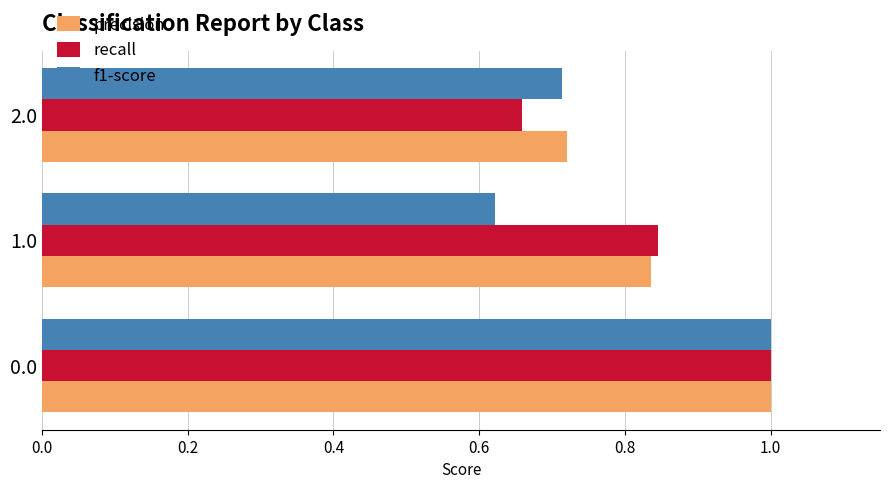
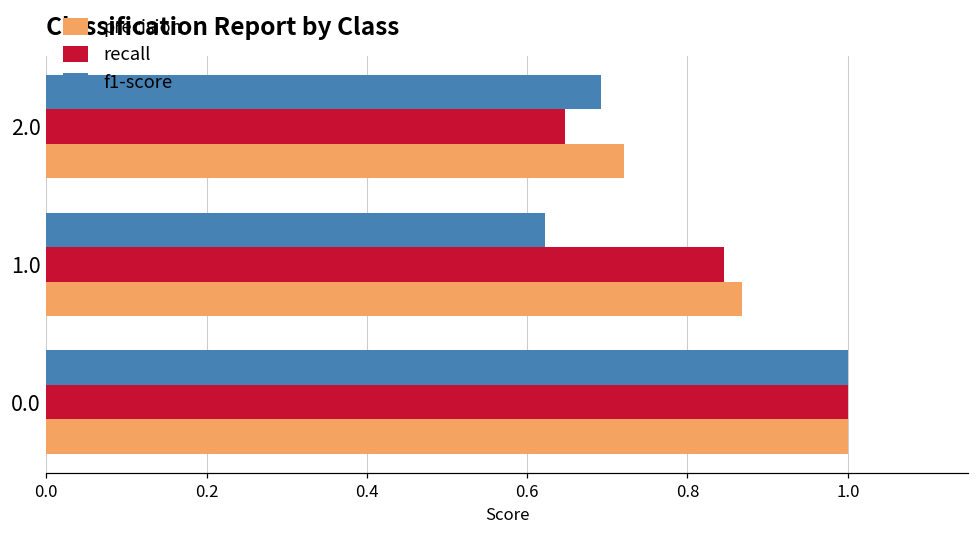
  {
    "precision": {
      "2.0": 0.72,
-     "1.0": 0.84,
+     "1.0": 0.87,
      "0.0": 1.00
    },
    "recall": {
-     "2.0": 0.66,
+     "2.0": 0.65,
      "1.0": 0.85,
      "0.0": 1.00
    },
    "f1-score": {
-     "2.0": 0.71,
+     "2.0": 0.69,
      "1.0": 0.62,
      "0.0": 1.00
    }
  }
